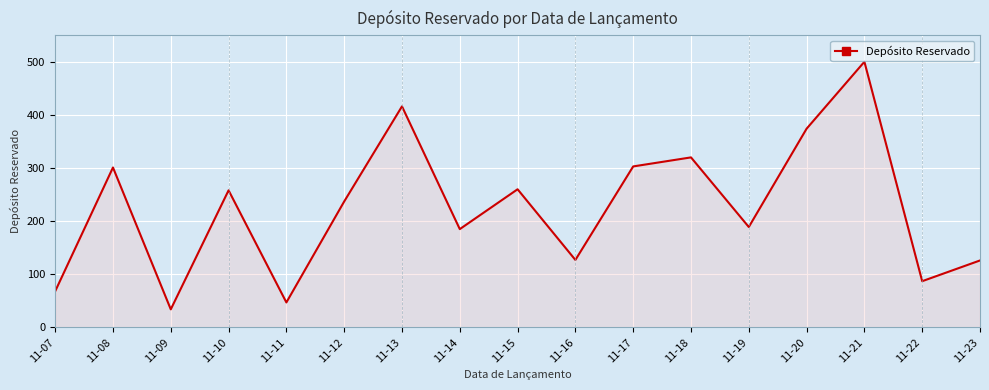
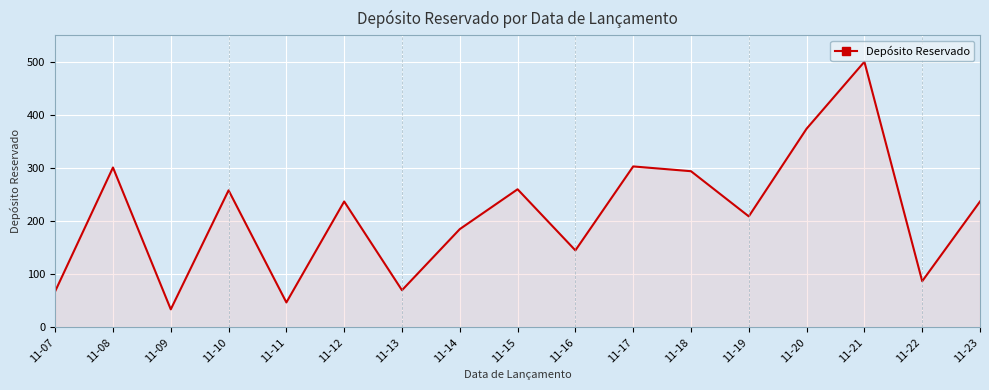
  {
    "11-07": 70,
    "11-08": 300,
    "11-09": 30,
    "11-10": 260,
    "11-11": 50,
    "11-12": 240,
-   "11-13": 420,
+   "11-13": 70,
    "11-14": 190,
    "11-15": 260,
-   "11-16": 130,
+   "11-16": 150,
    "11-17": 300,
-   "11-18": 320,
-   "11-19": 190,
+   "11-18": 290,
+   "11-19": 210,
    "11-20": 370,
    "11-21": 500,
    "11-22": 90,
-   "11-23": 130
+   "11-23": 240
  }
